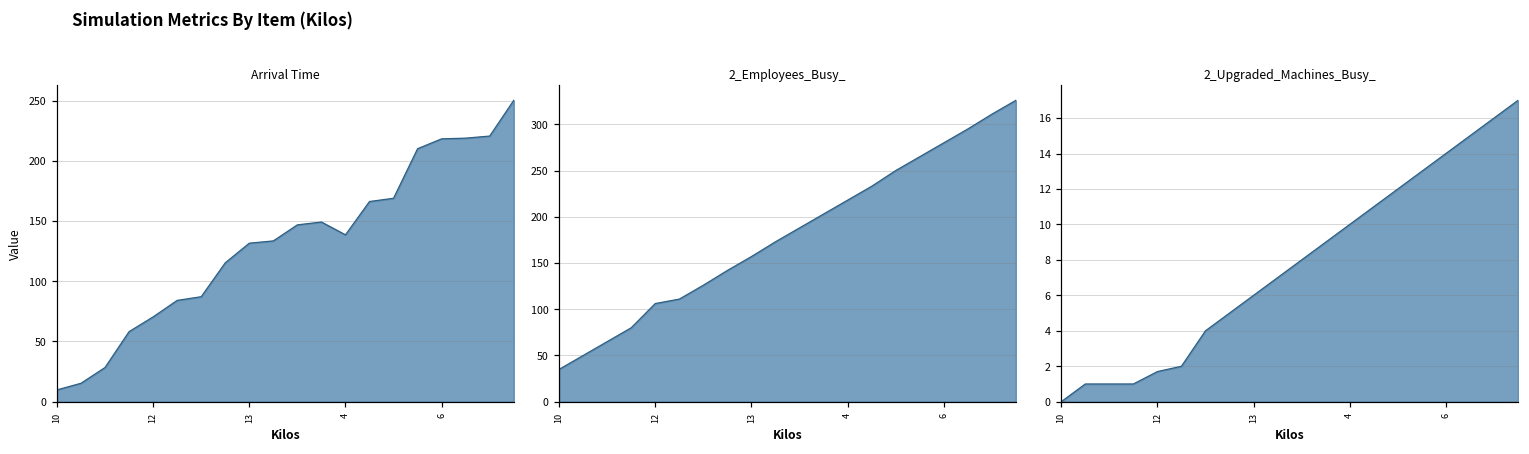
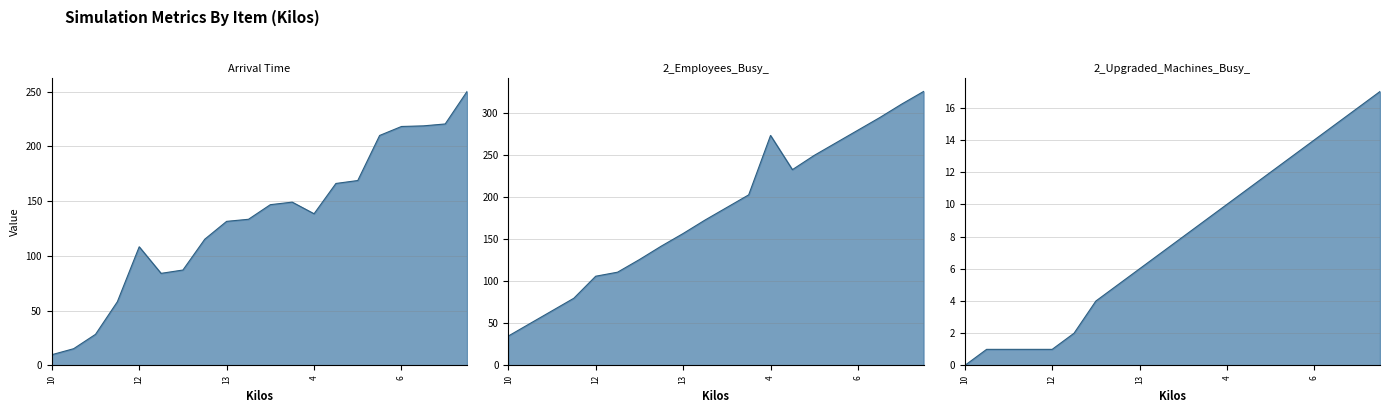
  {
    "Arrival Time": {
-     "12": 70,
+     "12": 108,
      "4": 139
    },
    "2_Employees_Busy_": {
      "12": 110,
-     "4": 220
+     "4": 270
    },
    "2_Upgraded_Machines_Busy_": {
-     "12": 1.7,
+     "12": 1.0,
      "4": 10.0
    }
  }
